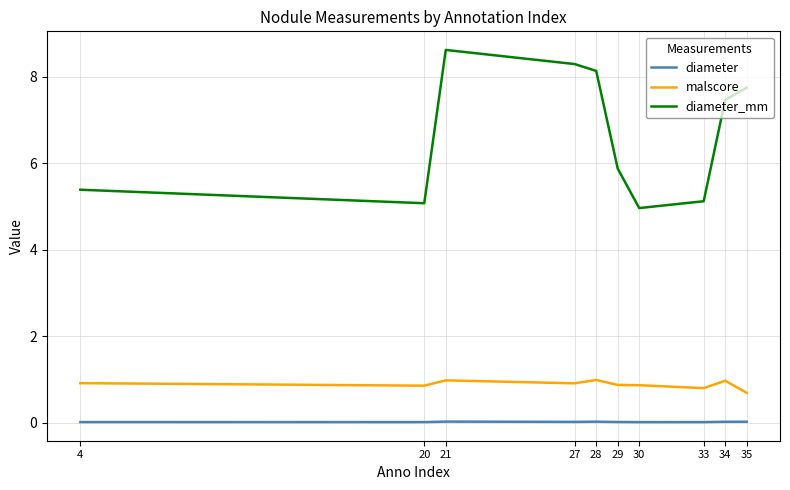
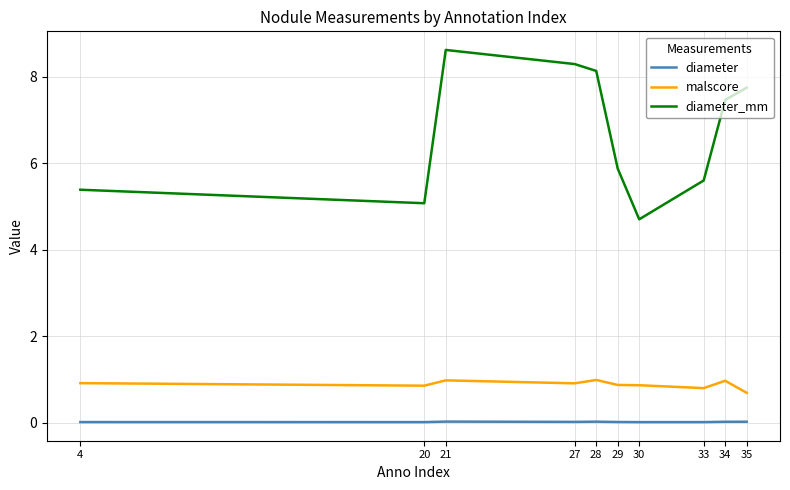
  {
    "diameter": {
      "4": 0.0,
      "20": 0.0,
      "21": 0.0,
      "27": 0.0,
      "28": 0.0,
      "29": 0.0,
      "30": 0.0,
      "33": 0.0,
      "34": 0.0,
      "35": 0.0
    },
    "malscore": {
      "4": 0.9,
      "20": 0.9,
      "21": 1.0,
      "27": 0.9,
      "28": 1.0,
      "29": 0.9,
      "30": 0.9,
      "33": 0.8,
      "34": 1.0,
      "35": 0.7
    },
    "diameter_mm": {
      "4": 5.4,
      "20": 5.1,
      "21": 8.6,
      "27": 8.3,
      "28": 8.1,
      "29": 5.9,
-     "30": 5.0,
-     "33": 5.1
+     "30": 4.7,
+     "33": 5.6
    }
  }
